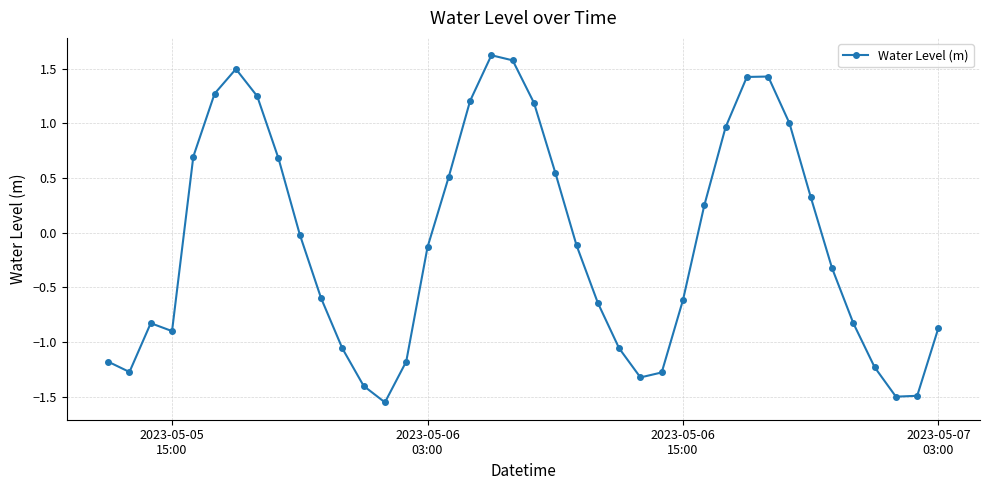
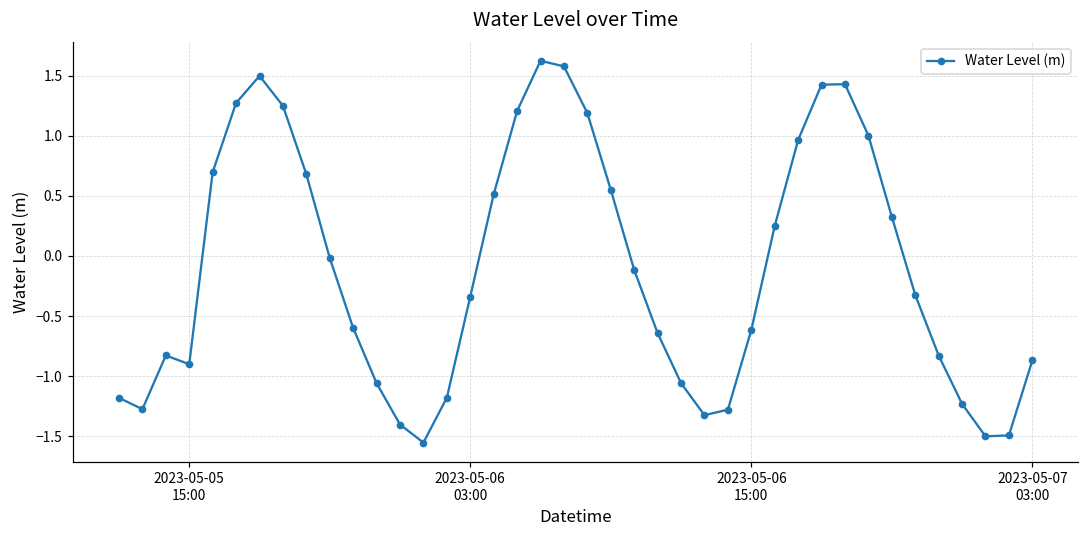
  {
    "2023-05-05 15:00": -0.90,
-   "2023-05-06 03:00": -0.13,
+   "2023-05-06 03:00": -0.34,
    "2023-05-06 15:00": -0.62,
    "2023-05-07 03:00": -0.87
  }
